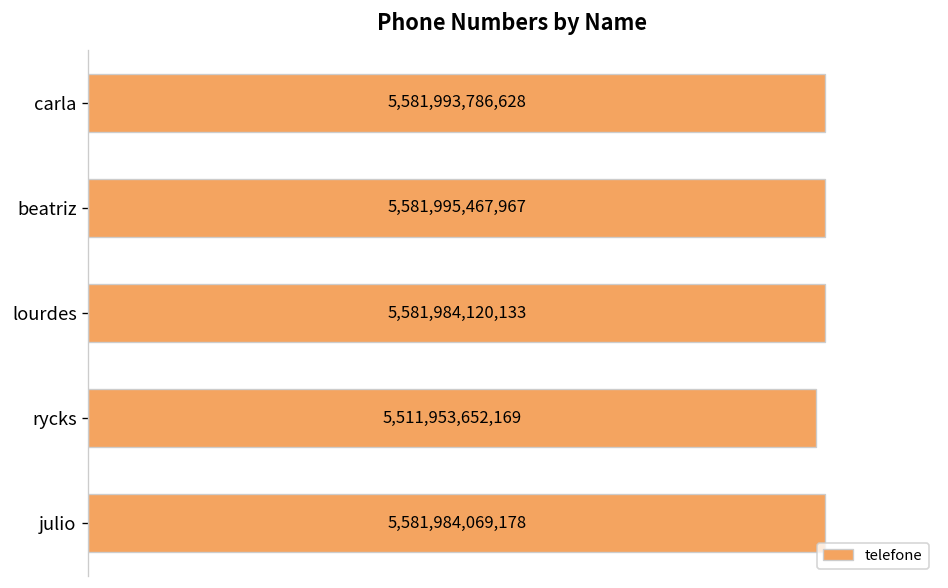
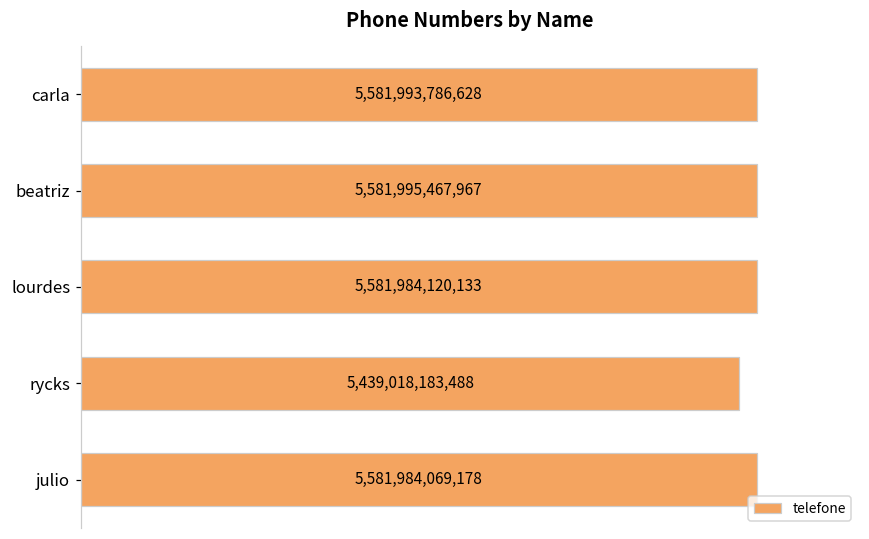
  {
    "carla": "5,581,993,786,628",
    "beatriz": "5,581,995,467,967",
    "lourdes": "5,581,984,120,133",
-   "rycks": "5,511,953,652,169",
+   "rycks": "5,439,018,183,488",
    "julio": "5,581,984,069,178"
  }
